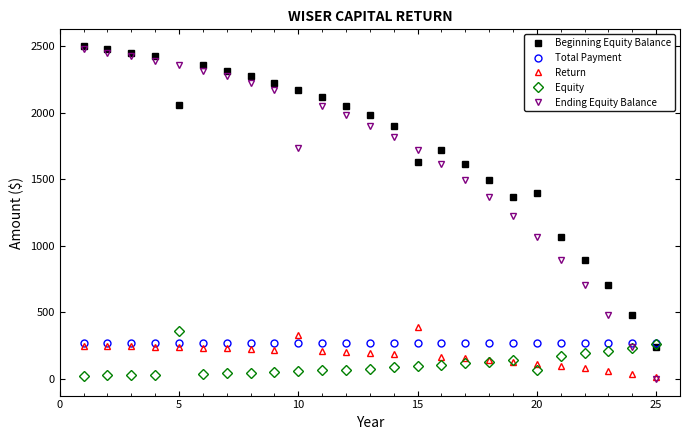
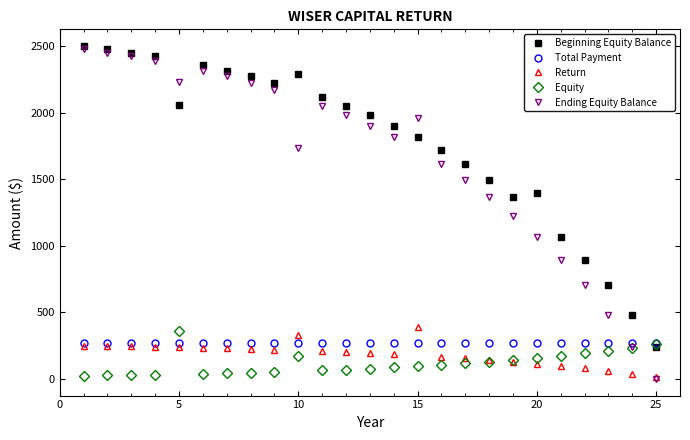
  {
    "Beginning Equity Balance": {
      "5": 2060,
-     "10": 2170,
-     "15": 1630,
+     "10": 2290,
+     "15": 1810,
      "20": 1400
    },
    "Total Payment": {
      "5": 270,
      "10": 270,
      "15": 270,
      "20": 270
    },
    "Return": {
      "5": 240,
      "10": 330,
      "15": 390,
      "20": 120
    },
    "Equity": {
      "5": 360,
-     "10": 60,
+     "10": 170,
      "15": 100,
-     "20": 70
+     "20": 160
    },
    "Ending Equity Balance": {
-     "5": 2350,
+     "5": 2230,
      "10": 1730,
-     "15": 1720,
+     "15": 1960,
      "20": 1070
    }
  }
